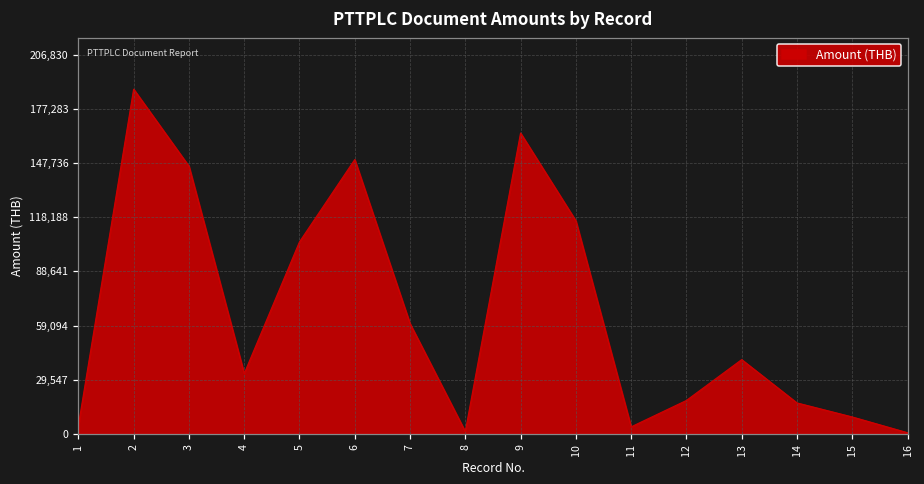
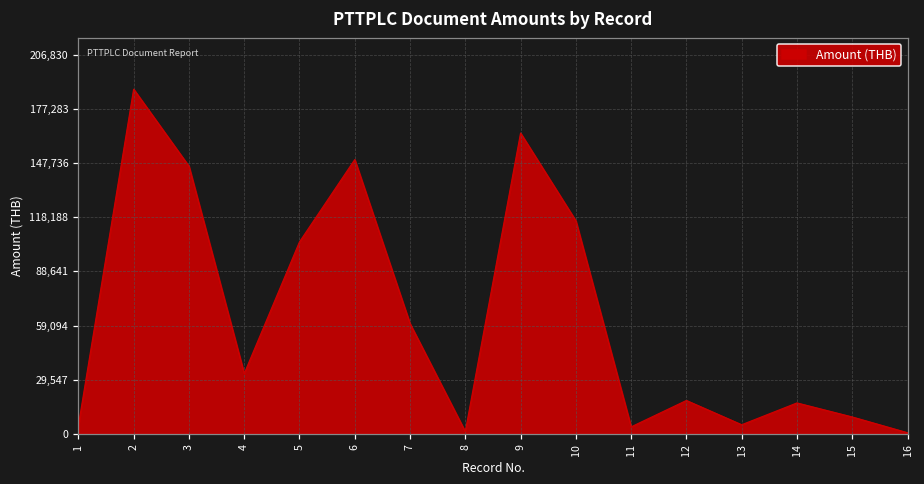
  {
    "1": "5,000",
    "2": "188,000",
    "3": "146,000",
    "4": "33,000",
    "5": "105,000",
    "6": "150,000",
    "7": "60,000",
    "8": "1,000",
    "9": "164,000",
    "10": "116,000",
    "11": "4,000",
    "12": "18,000",
-   "13": "40,000",
+   "13": "5,000",
    "14": "17,000",
    "15": "9,000",
    "16": "1,000"
  }
